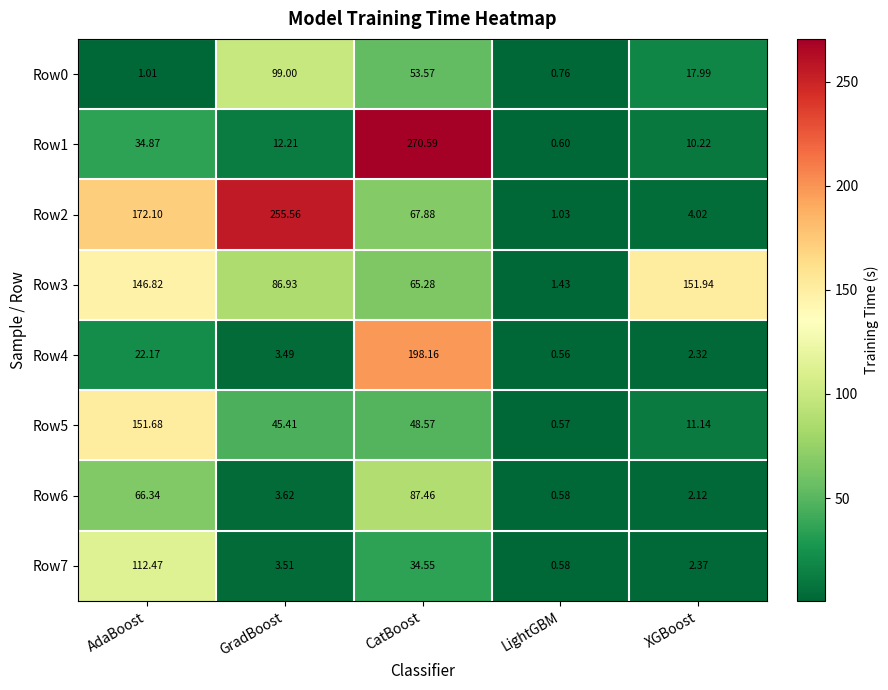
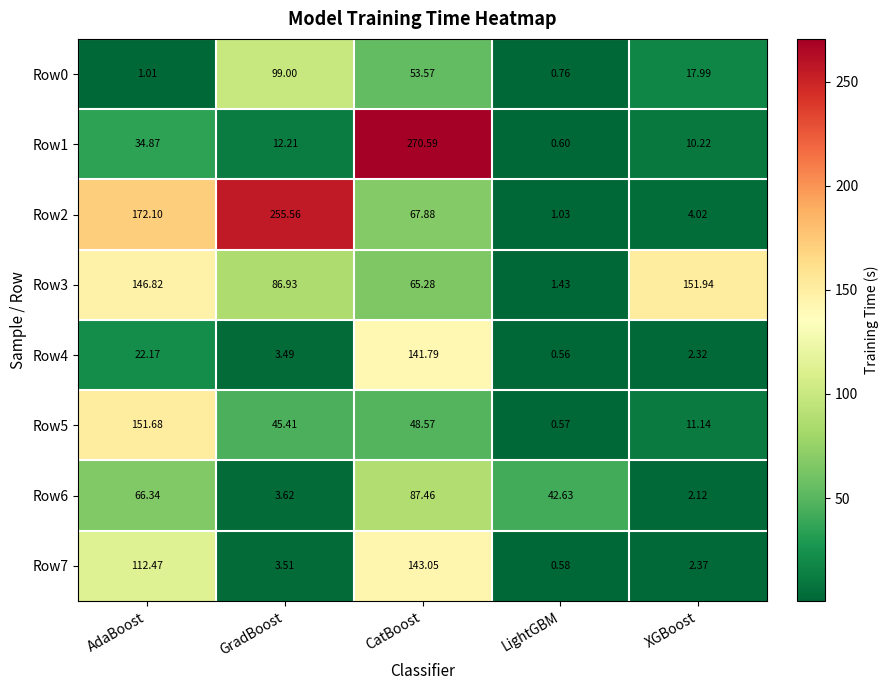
  {
    "Row0": {
      "AdaBoost": 1.01,
      "GradBoost": 99.00,
      "CatBoost": 53.57,
      "LightGBM": 0.76,
      "XGBoost": 17.99
    },
    "Row1": {
      "AdaBoost": 34.87,
      "GradBoost": 12.21,
      "CatBoost": 270.59,
      "LightGBM": 0.60,
      "XGBoost": 10.22
    },
    "Row2": {
      "AdaBoost": 172.10,
      "GradBoost": 255.56,
      "CatBoost": 67.88,
      "LightGBM": 1.03,
      "XGBoost": 4.02
    },
    "Row3": {
      "AdaBoost": 146.82,
      "GradBoost": 86.93,
      "CatBoost": 65.28,
      "LightGBM": 1.43,
      "XGBoost": 151.94
    },
    "Row4": {
      "AdaBoost": 22.17,
      "GradBoost": 3.49,
-     "CatBoost": 198.16,
+     "CatBoost": 141.79,
      "LightGBM": 0.56,
      "XGBoost": 2.32
    },
    "Row5": {
      "AdaBoost": 151.68,
      "GradBoost": 45.41,
      "CatBoost": 48.57,
      "LightGBM": 0.57,
      "XGBoost": 11.14
    },
    "Row6": {
      "AdaBoost": 66.34,
      "GradBoost": 3.62,
      "CatBoost": 87.46,
-     "LightGBM": 0.58,
+     "LightGBM": 42.63,
      "XGBoost": 2.12
    },
    "Row7": {
      "AdaBoost": 112.47,
      "GradBoost": 3.51,
-     "CatBoost": 34.55,
+     "CatBoost": 143.05,
      "LightGBM": 0.58,
      "XGBoost": 2.37
    }
  }
